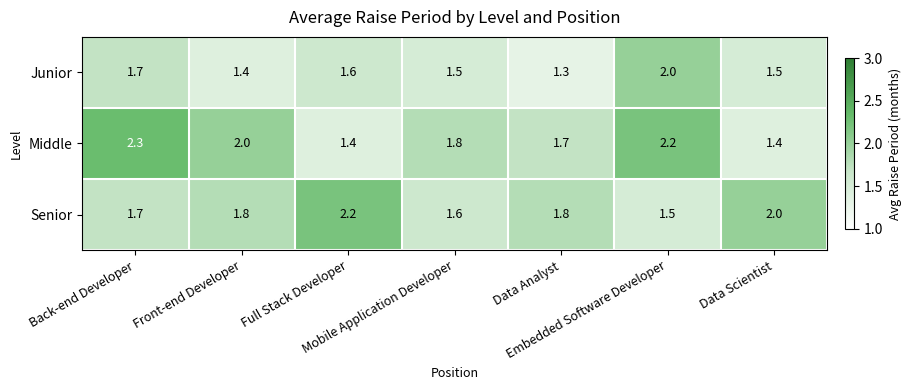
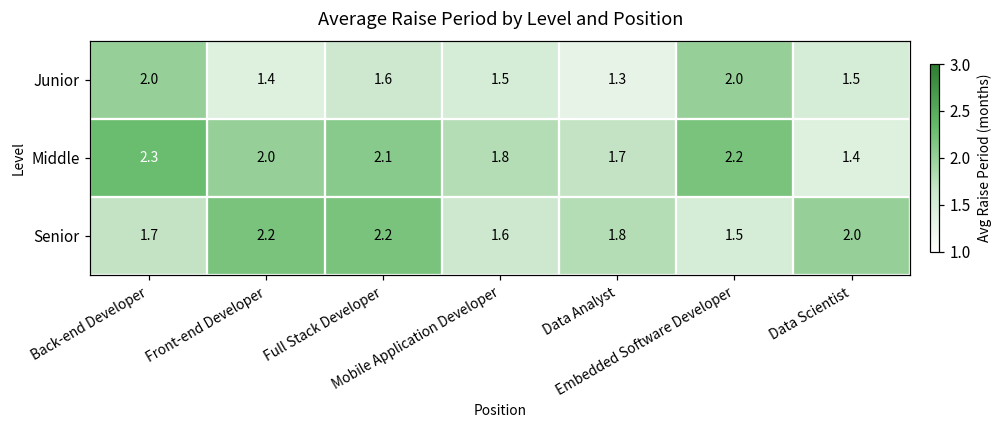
  {
    "Junior": {
-     "Back-end Developer": 1.7,
+     "Back-end Developer": 2.0,
      "Front-end Developer": 1.4,
      "Full Stack Developer": 1.6,
      "Mobile Application Developer": 1.5,
      "Data Analyst": 1.3,
      "Embedded Software Developer": 2.0,
      "Data Scientist": 1.5
    },
    "Middle": {
      "Back-end Developer": 2.3,
      "Front-end Developer": 2.0,
-     "Full Stack Developer": 1.4,
+     "Full Stack Developer": 2.1,
      "Mobile Application Developer": 1.8,
      "Data Analyst": 1.7,
      "Embedded Software Developer": 2.2,
      "Data Scientist": 1.4
    },
    "Senior": {
      "Back-end Developer": 1.7,
-     "Front-end Developer": 1.8,
+     "Front-end Developer": 2.2,
      "Full Stack Developer": 2.2,
      "Mobile Application Developer": 1.6,
      "Data Analyst": 1.8,
      "Embedded Software Developer": 1.5,
      "Data Scientist": 2.0
    }
  }
